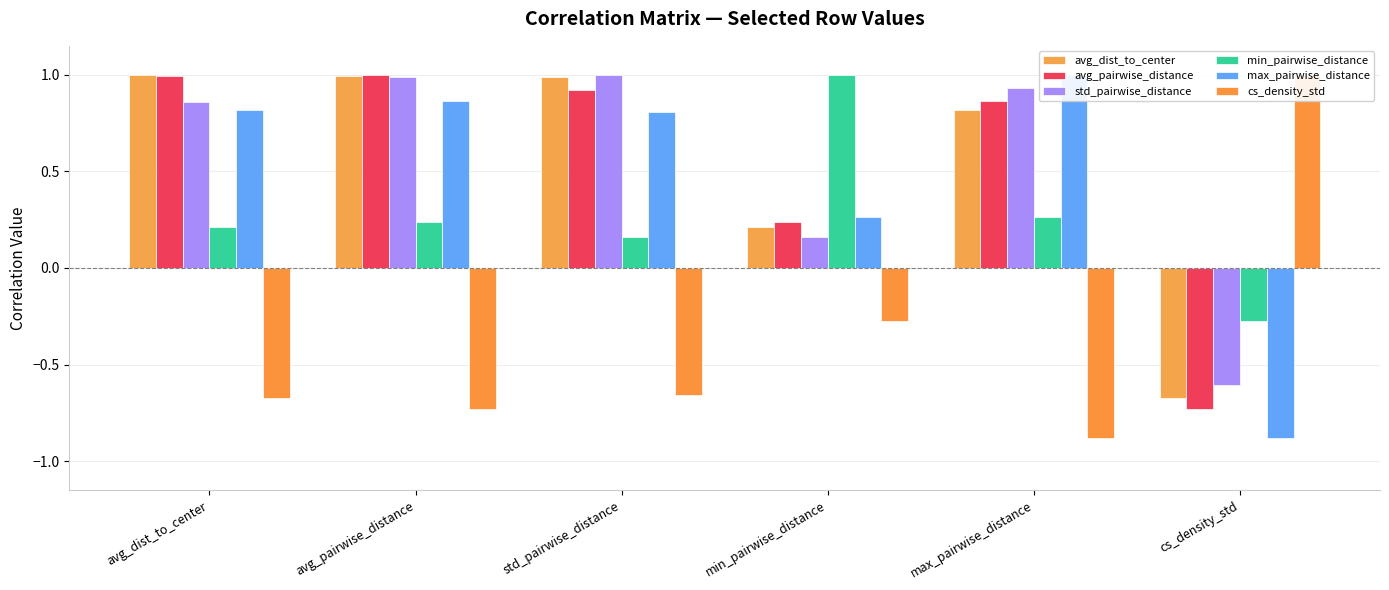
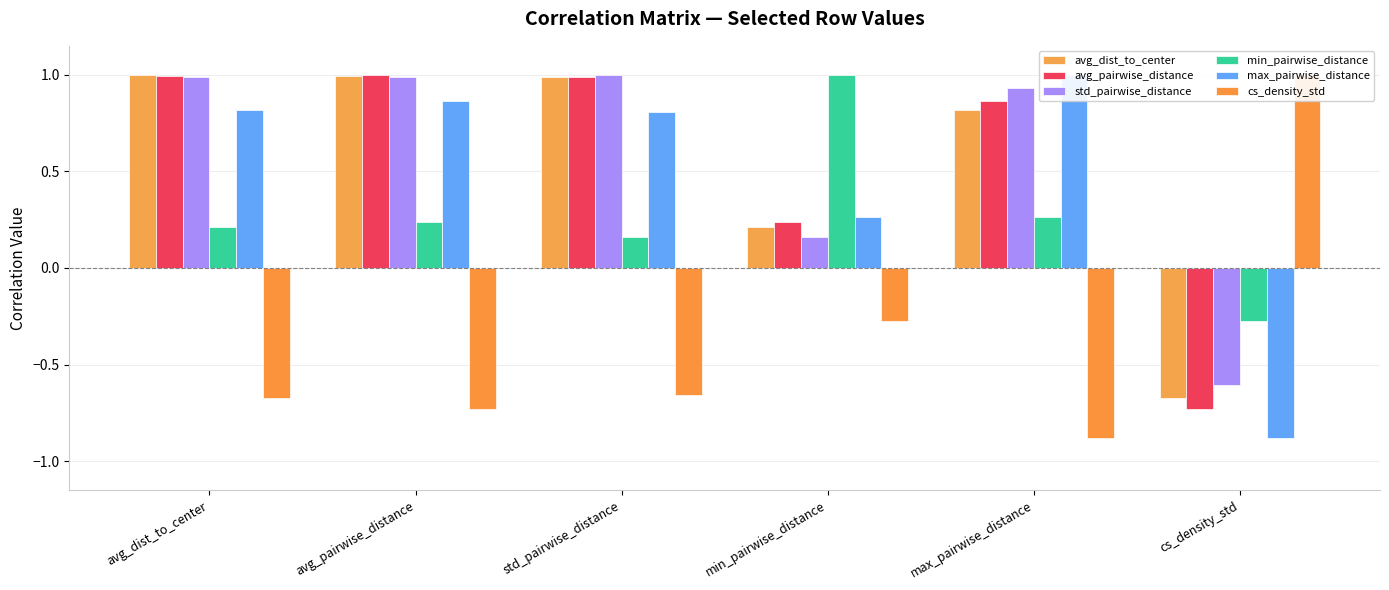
  {
    "avg_pairwise_distance": {
      "avg_dist_to_center": 0.99,
      "avg_pairwise_distance": 1.00,
-     "std_pairwise_distance": 0.92,
+     "std_pairwise_distance": 0.99,
      "min_pairwise_distance": 0.24,
      "max_pairwise_distance": 0.86,
      "cs_density_std": -0.73
    },
    "std_pairwise_distance": {
-     "avg_dist_to_center": 0.86,
+     "avg_dist_to_center": 0.99,
      "avg_pairwise_distance": 0.99,
      "std_pairwise_distance": 1.00,
      "min_pairwise_distance": 0.16,
      "max_pairwise_distance": 0.93,
      "cs_density_std": -0.61
    },
    "min_pairwise_distance": {
      "avg_dist_to_center": 0.21,
      "avg_pairwise_distance": 0.24,
      "std_pairwise_distance": 0.16,
      "min_pairwise_distance": 1.00,
      "max_pairwise_distance": 0.26,
      "cs_density_std": -0.28
    },
    "max_pairwise_distance": {
      "avg_dist_to_center": 0.82,
      "avg_pairwise_distance": 0.86,
      "std_pairwise_distance": 0.81,
      "min_pairwise_distance": 0.26,
      "cs_density_std": -0.88
    }
  }
